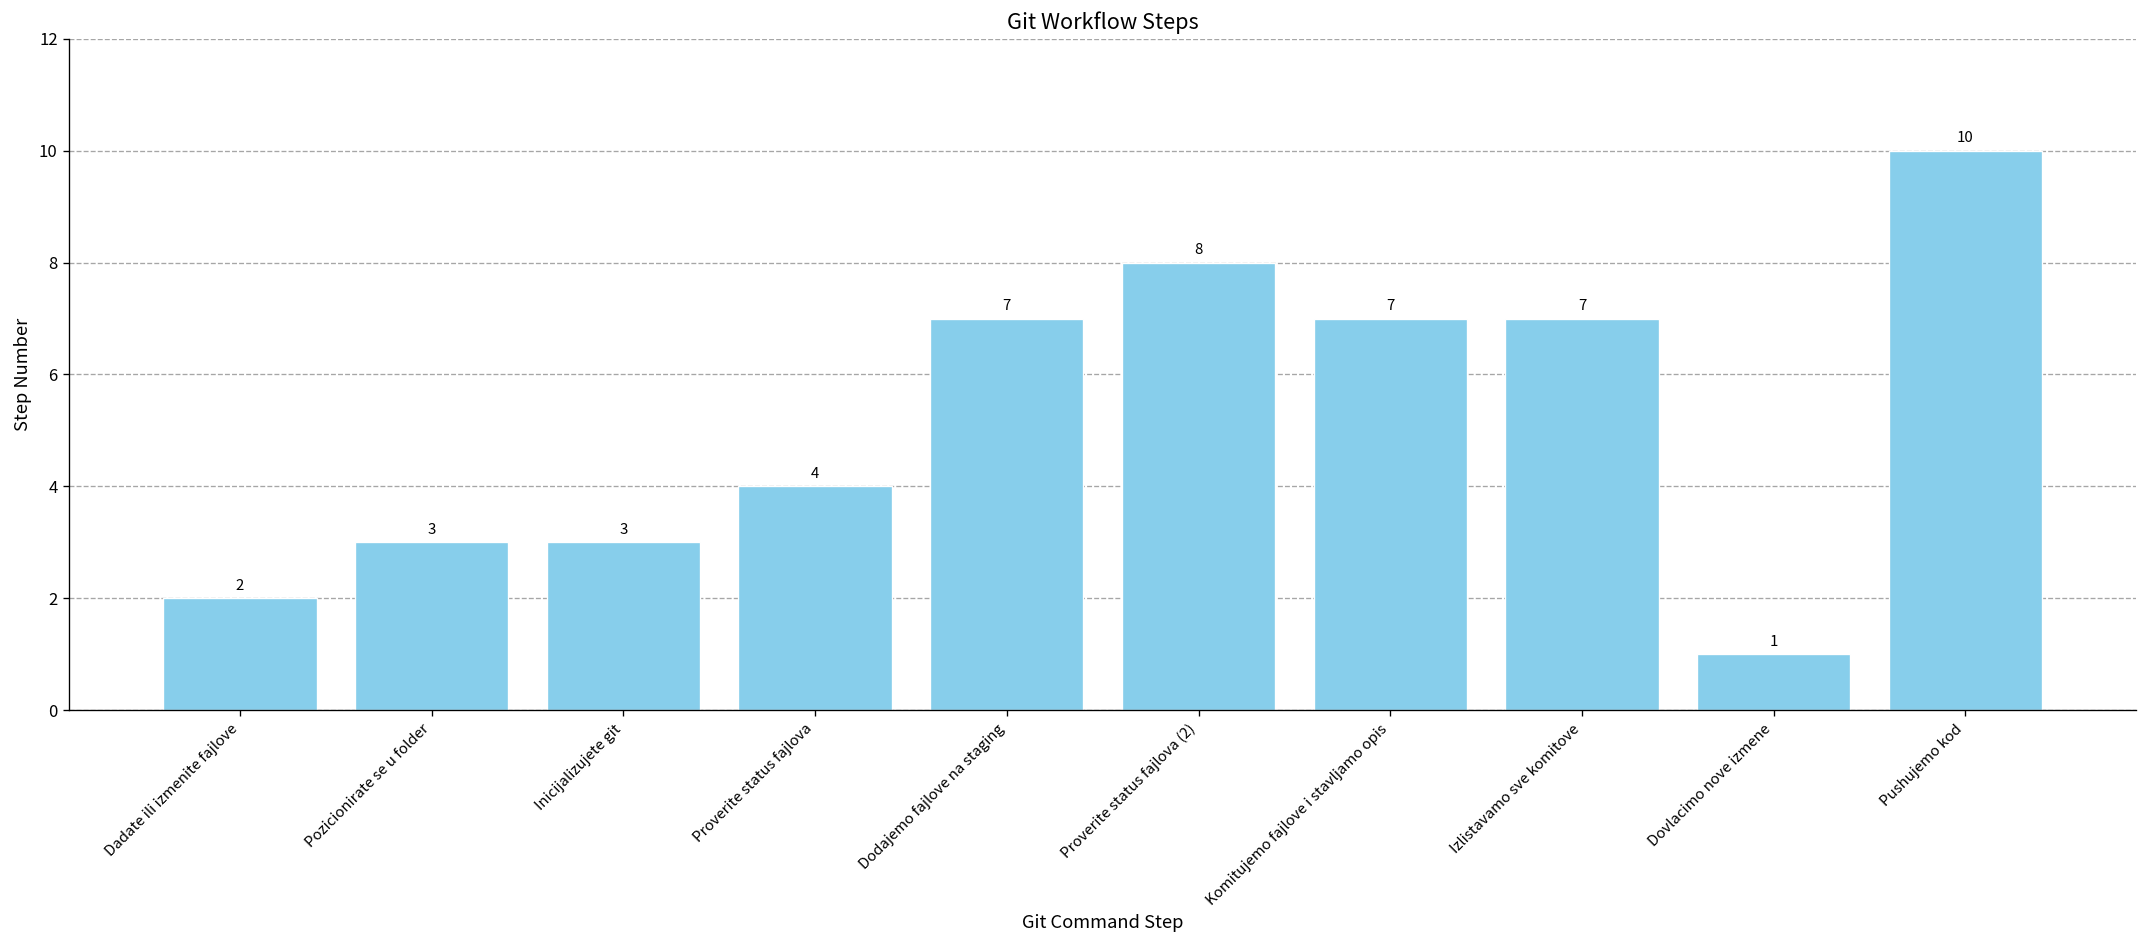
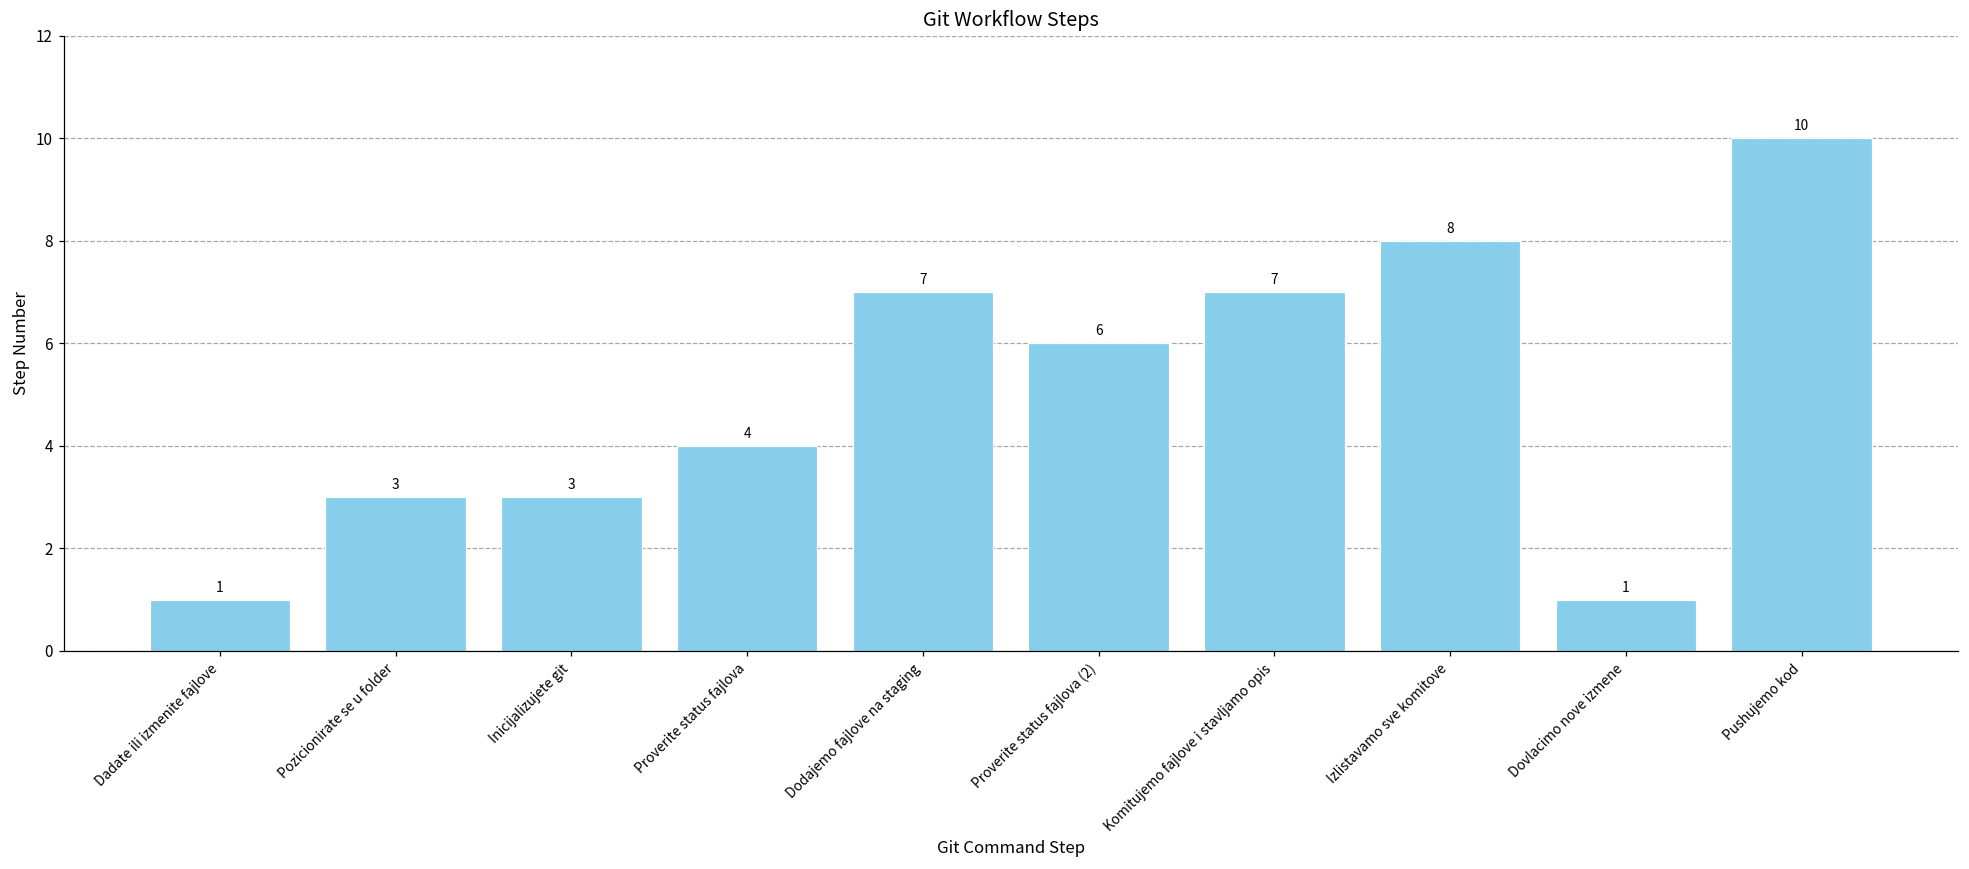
  {
-   "Dadate ili izmenite fajlove": 2,
+   "Dadate ili izmenite fajlove": 1,
    "Pozicionirate se u folder": 3,
    "Inicijalizujete git": 3,
    "Proverite status fajlova": 4,
    "Dodajemo fajlove na staging": 7,
-   "Proverite status fajlova (2)": 8,
+   "Proverite status fajlova (2)": 6,
    "Komitujemo fajlove i stavljamo opis": 7,
-   "Izlistavamo sve komitove": 7,
+   "Izlistavamo sve komitove": 8,
    "Dovlacimo nove izmene": 1,
    "Pushujemo kod": 10
  }
